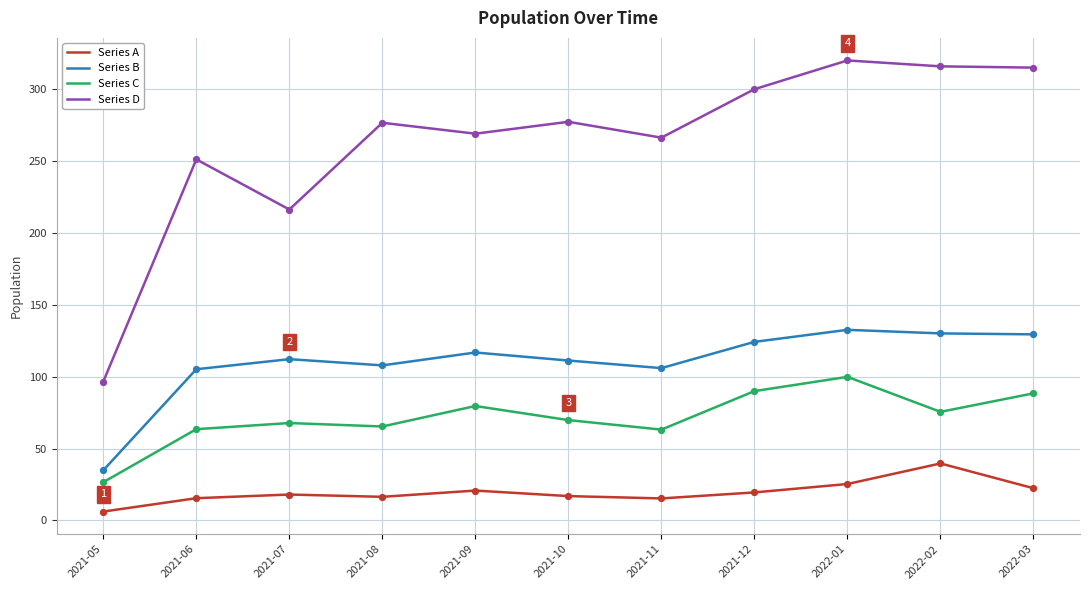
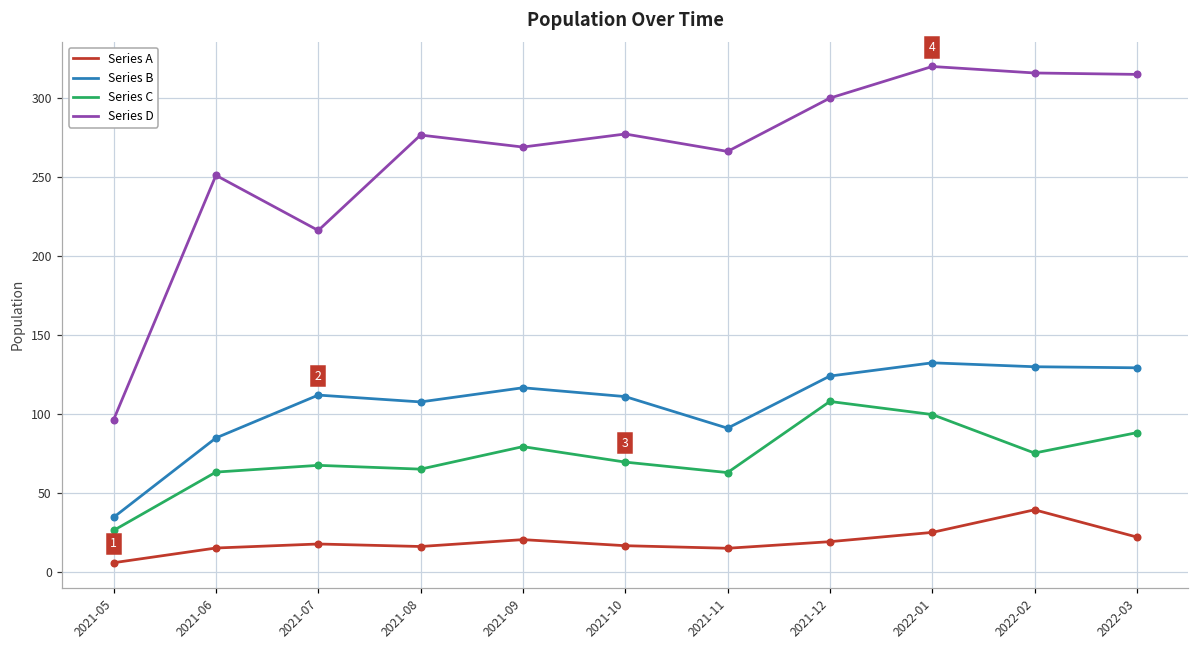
  {
    "Series A": {
      "2021-05": 6,
      "2021-06": 15,
      "2021-07": 18,
      "2021-08": 16,
      "2021-09": 21,
      "2021-10": 17,
      "2021-11": 15,
      "2021-12": 19,
      "2022-01": 25,
      "2022-02": 40,
      "2022-03": 22
    },
    "Series B": {
      "2021-05": 35,
-     "2021-06": 105,
+     "2021-06": 85,
      "2021-08": 108,
      "2021-09": 117,
      "2021-10": 111,
-     "2021-11": 106,
+     "2021-11": 91,
      "2021-12": 124,
      "2022-01": 133,
      "2022-02": 130,
      "2022-03": 129
    },
    "Series C": {
      "2021-06": 63,
      "2021-07": 68,
      "2021-08": 65,
      "2021-09": 80,
      "2021-11": 63,
-     "2021-12": 90,
+     "2021-12": 108,
      "2022-01": 100,
      "2022-02": 76,
      "2022-03": 88
    },
    "Series D": {
      "2021-05": 97,
      "2021-06": 251,
      "2021-07": 216,
      "2021-08": 277,
      "2021-09": 269,
      "2021-10": 277,
      "2021-11": 266,
      "2021-12": 300,
      "2022-02": 316,
      "2022-03": 315
    }
  }
